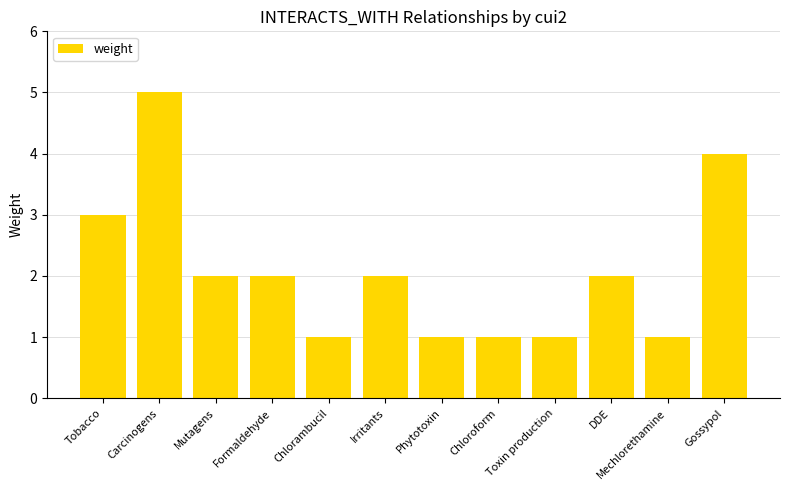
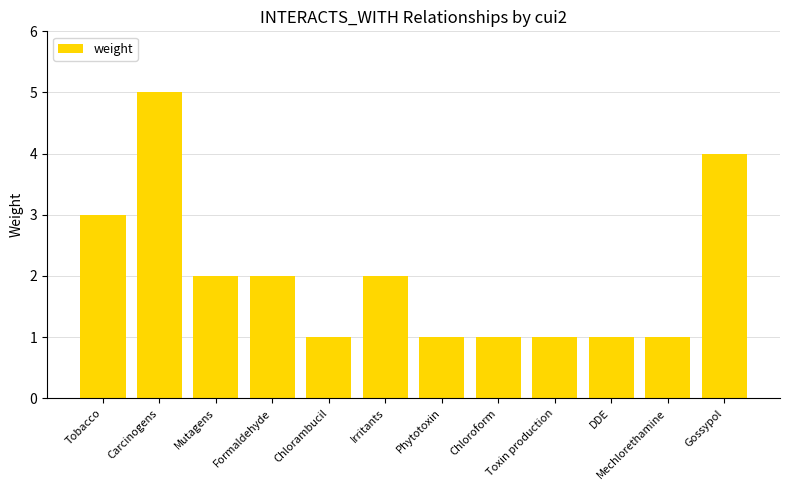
  {
    "Tobacco": 3,
    "Carcinogens": 5,
    "Mutagens": 2,
    "Formaldehyde": 2,
    "Chlorambucil": 1,
    "Irritants": 2,
    "Phytotoxin": 1,
    "Chloroform": 1,
    "Toxin production": 1,
-   "DDE": 2,
+   "DDE": 1,
    "Mechlorethamine": 1,
    "Gossypol": 4
  }
